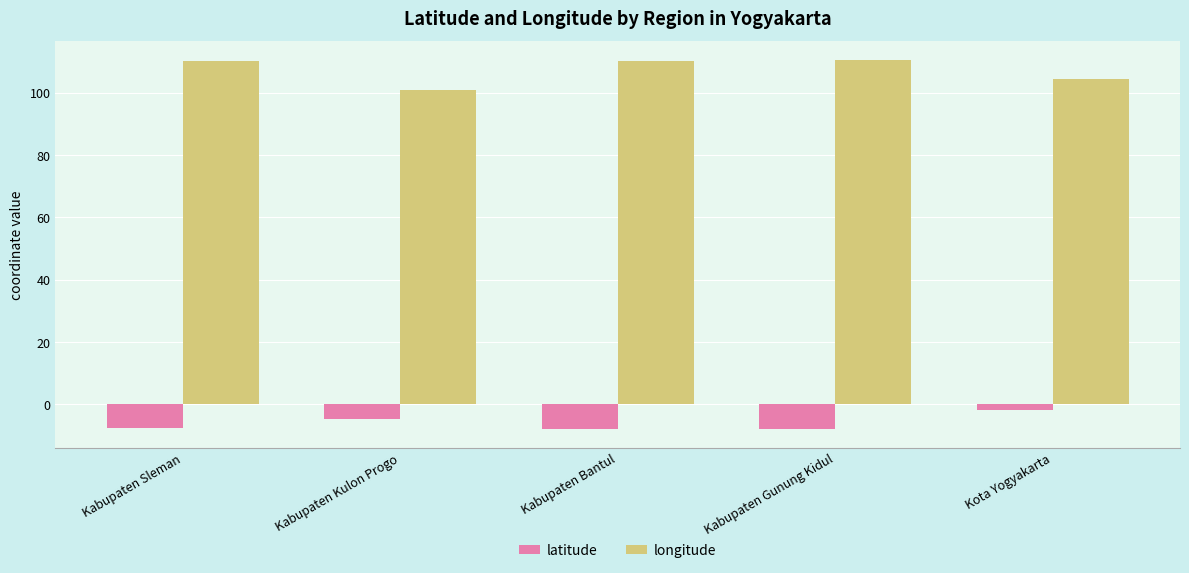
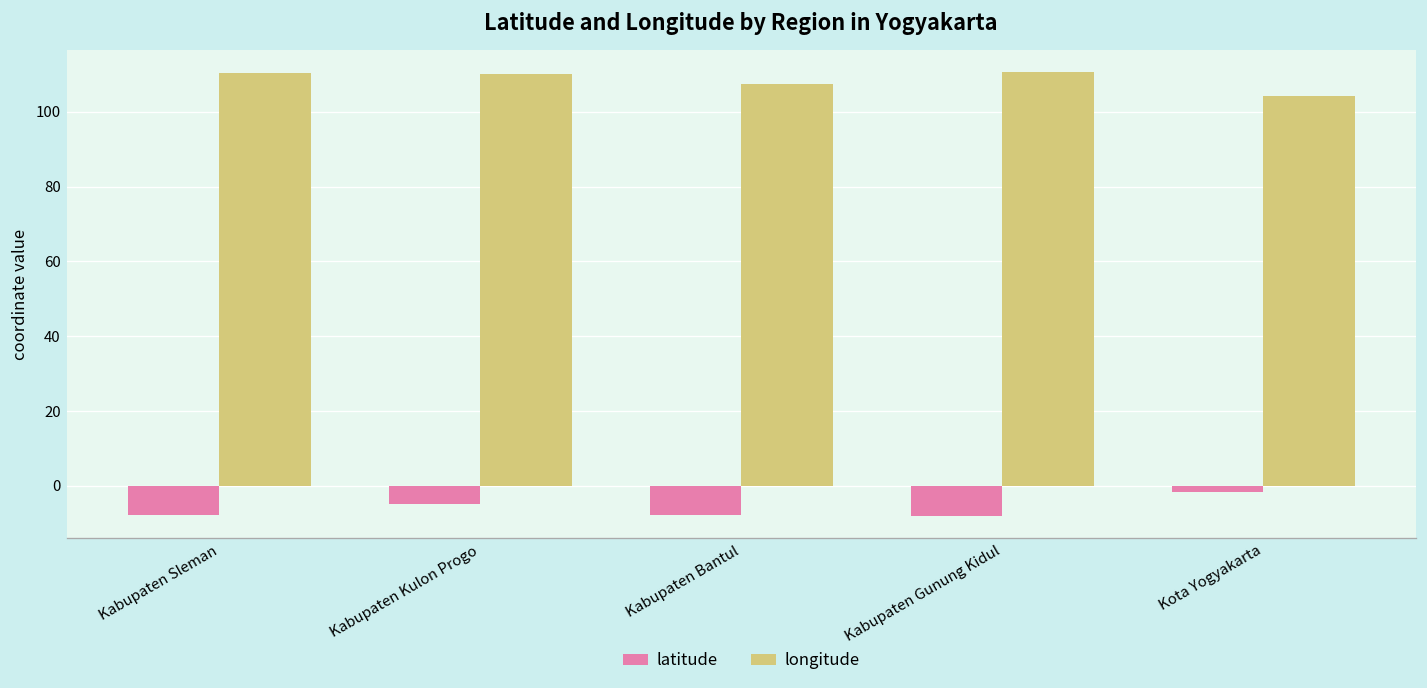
  {
    "latitude": {
      "Kabupaten Sleman": -8,
      "Kabupaten Kulon Progo": -5,
      "Kabupaten Bantul": -8,
      "Kabupaten Gunung Kidul": -8,
      "Kota Yogyakarta": -2
    },
    "longitude": {
      "Kabupaten Sleman": 110,
-     "Kabupaten Kulon Progo": 101,
-     "Kabupaten Bantul": 110,
+     "Kabupaten Kulon Progo": 110,
+     "Kabupaten Bantul": 107,
      "Kabupaten Gunung Kidul": 111,
      "Kota Yogyakarta": 104
    }
  }
